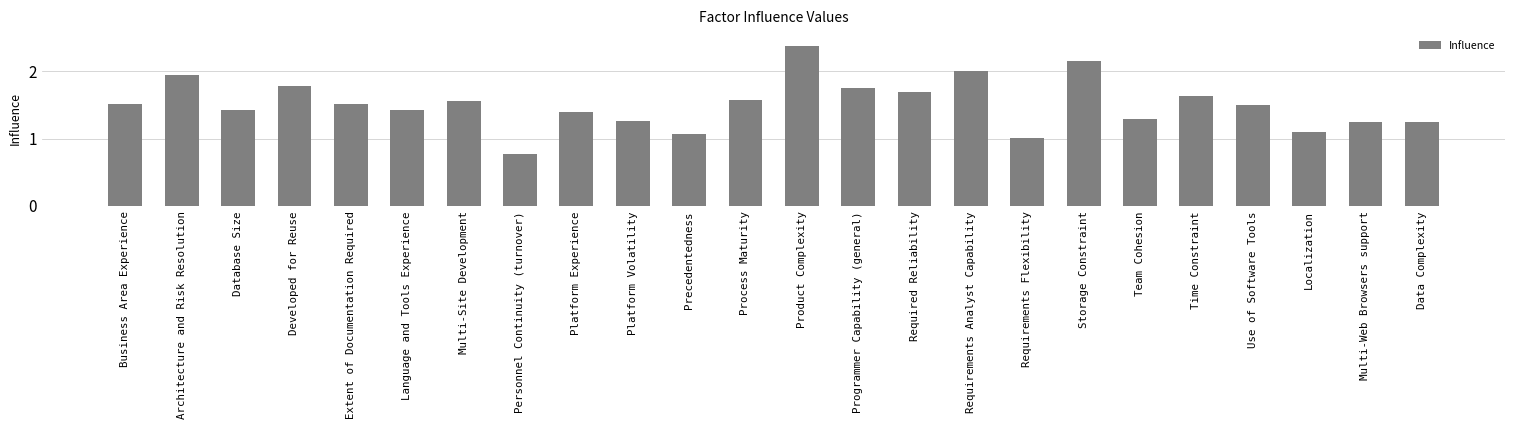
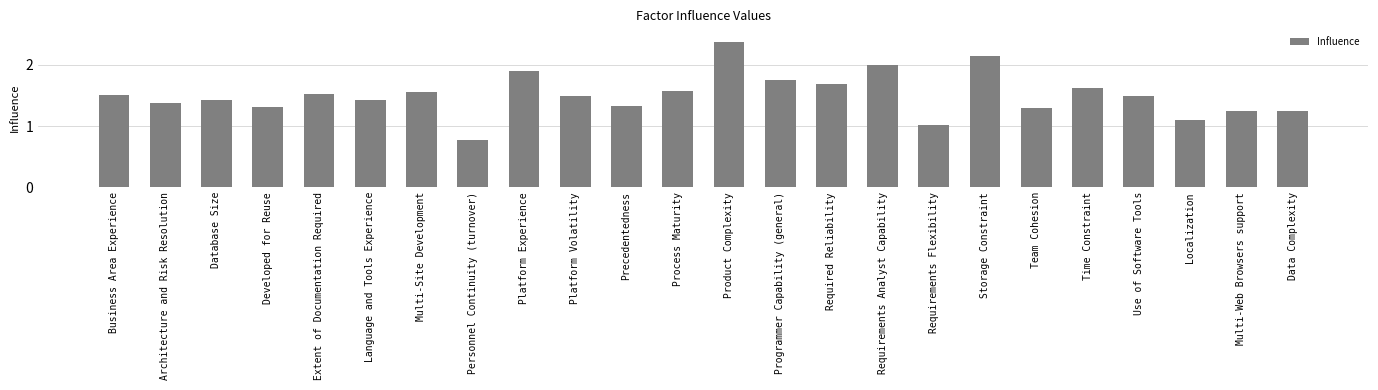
  {
    "Business Area Experience": 1.5,
-   "Architecture and Risk Resolution": 2.0,
+   "Architecture and Risk Resolution": 1.4,
    "Database Size": 1.4,
-   "Developed for Reuse": 1.8,
+   "Developed for Reuse": 1.3,
    "Extent of Documentation Required": 1.5,
    "Language and Tools Experience": 1.4,
    "Multi-Site Development": 1.6,
    "Personnel Continuity (turnover)": 0.8,
-   "Platform Experience": 1.4,
-   "Platform Volatility": 1.3,
-   "Precedentedness": 1.1,
+   "Platform Experience": 1.9,
+   "Platform Volatility": 1.5,
+   "Precedentedness": 1.3,
    "Process Maturity": 1.6,
    "Product Complexity": 2.4,
    "Programmer Capability (general)": 1.8,
    "Required Reliability": 1.7,
    "Requirements Analyst Capability": 2.0,
    "Requirements Flexibility": 1.0,
    "Storage Constraint": 2.2,
    "Team Cohesion": 1.3,
    "Time Constraint": 1.6,
    "Use of Software Tools": 1.5,
    "Localization": 1.1,
    "Multi-Web Browsers support": 1.3,
    "Data Complexity": 1.3
  }
